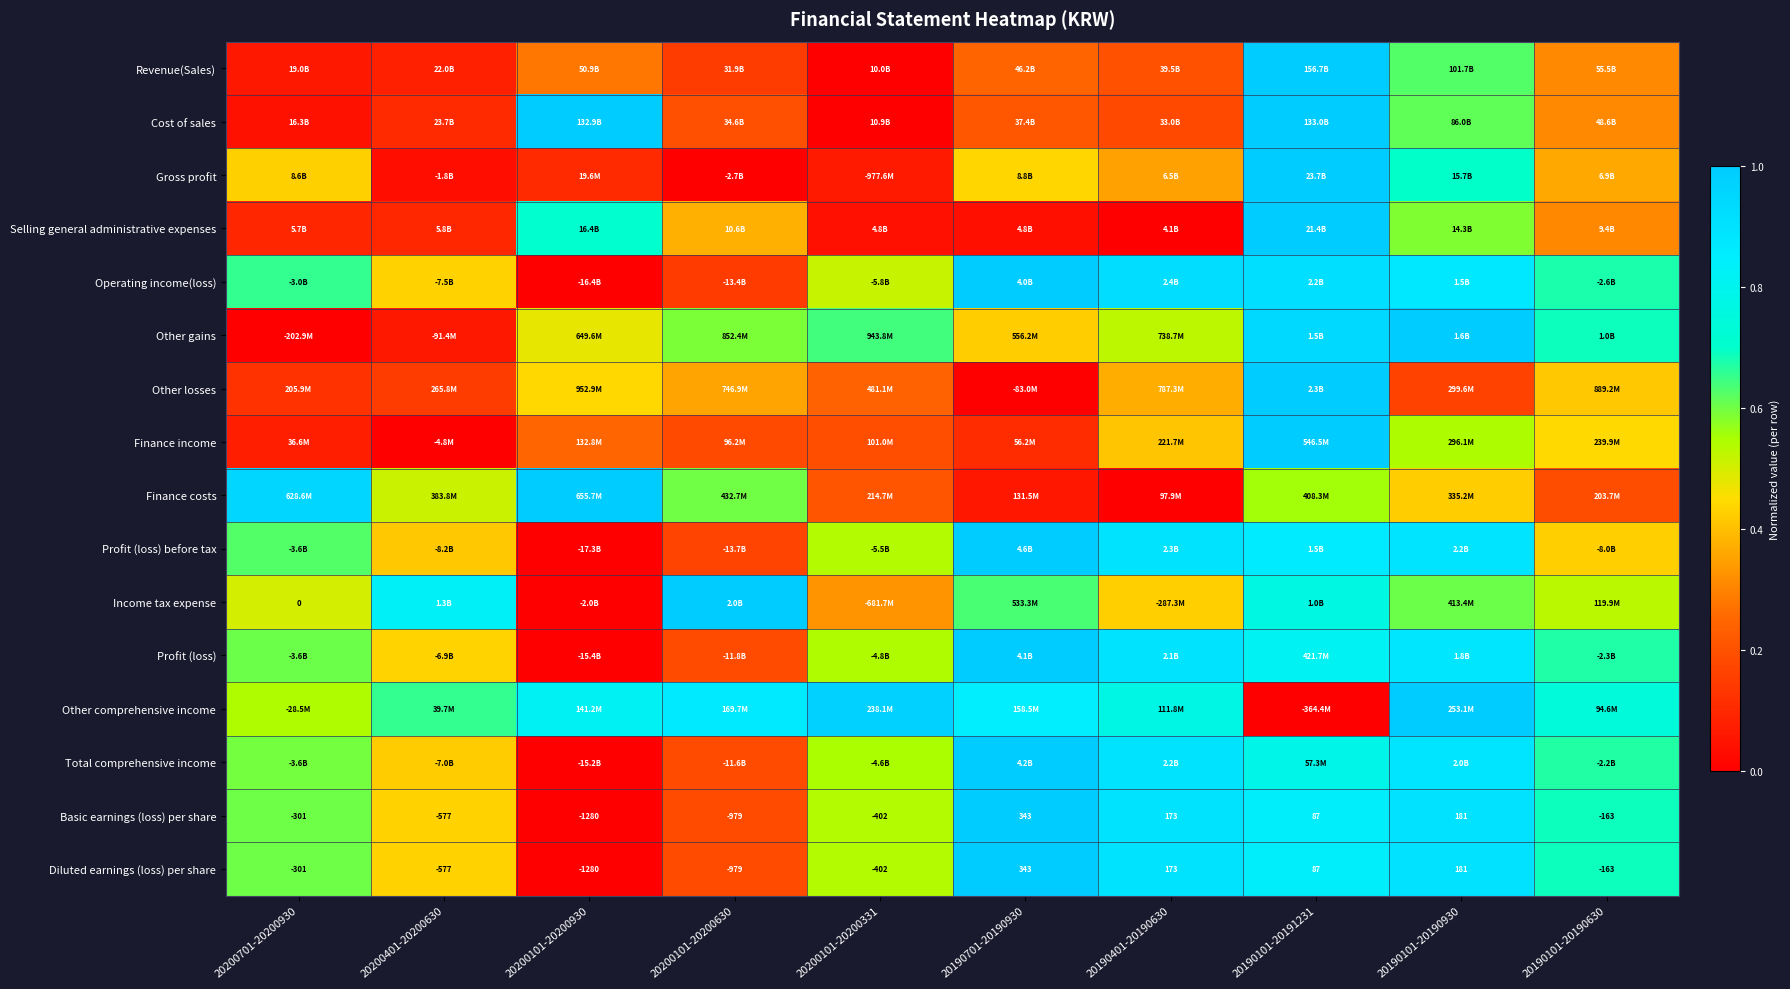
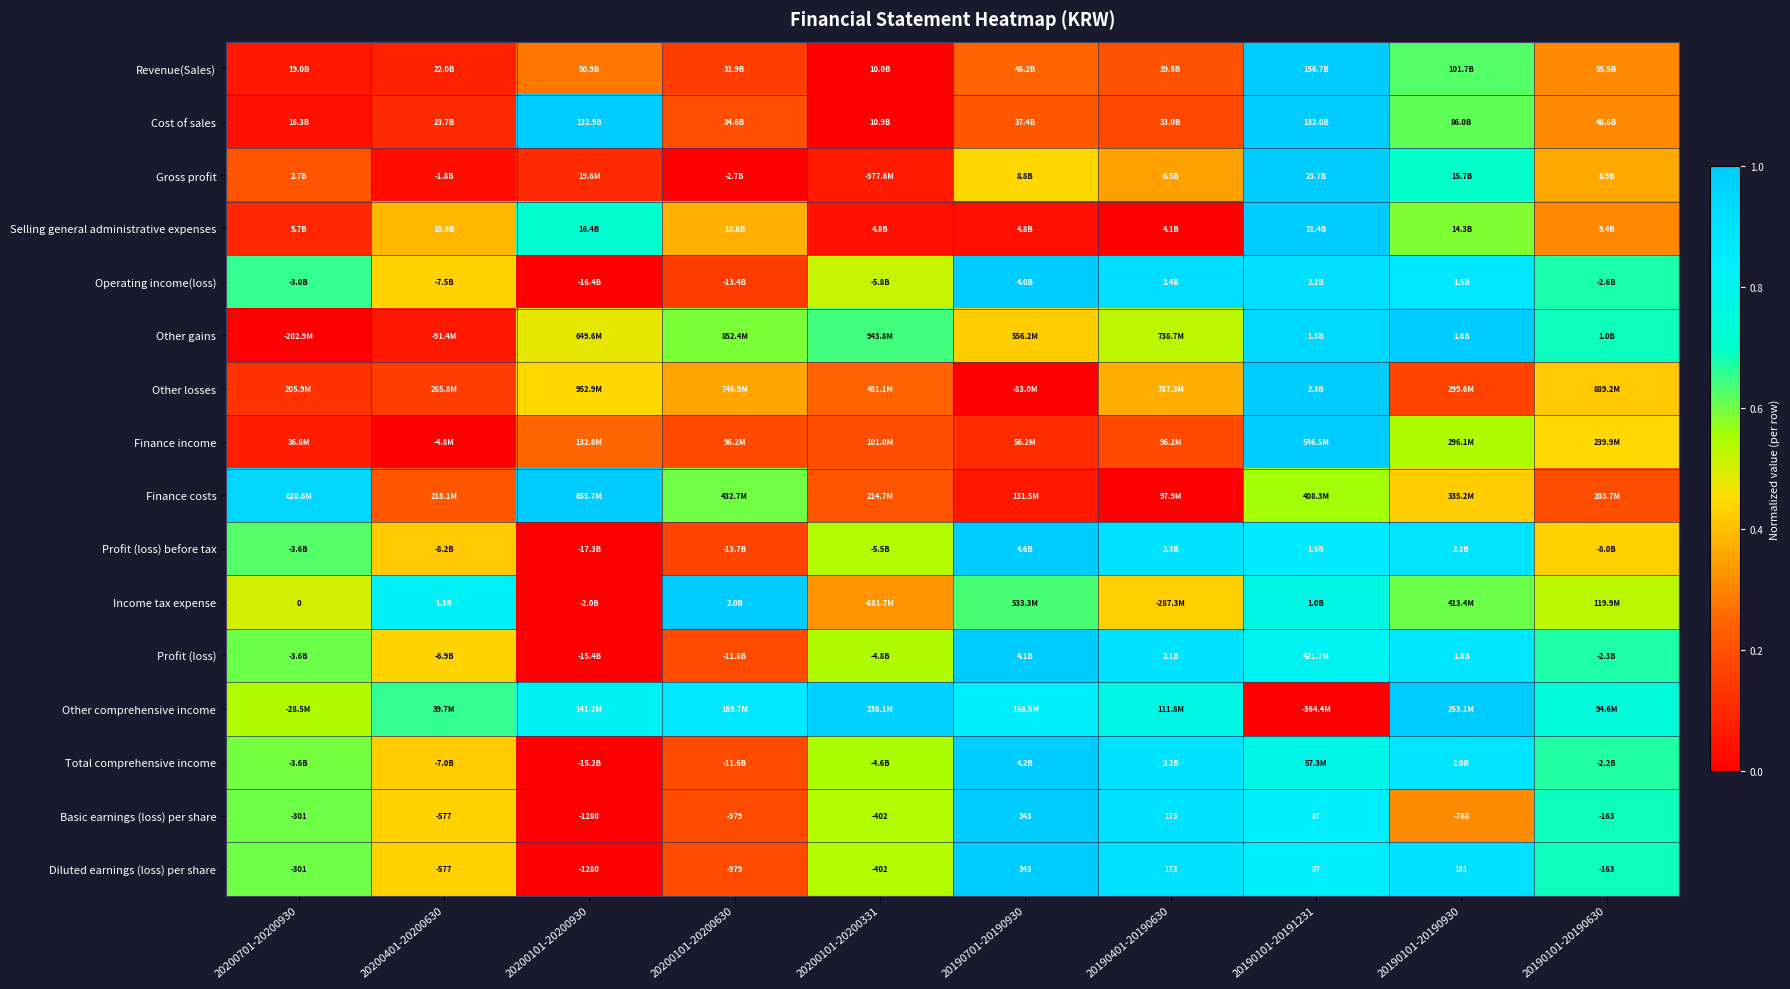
  {
    "Revenue(Sales)": {
      "20200701-20200930": "19.0B",
      "20200401-20200630": "22.0B",
      "20200101-20200930": "50.9B",
      "20200101-20200630": "31.9B",
      "20200101-20200331": "10.0B",
      "20190701-20190930": "46.2B",
      "20190401-20190630": "39.5B",
      "20190101-20191231": "156.7B",
      "20190101-20190930": "101.7B",
      "20190101-20190630": "55.5B"
    },
    "Cost of sales": {
      "20200701-20200930": "16.3B",
      "20200401-20200630": "23.7B",
      "20200101-20200930": "132.9B",
      "20200101-20200630": "34.6B",
      "20200101-20200331": "10.9B",
      "20190701-20190930": "37.4B",
      "20190401-20190630": "33.0B",
      "20190101-20191231": "133.0B",
      "20190101-20190930": "86.0B",
      "20190101-20190630": "48.6B"
    },
    "Gross profit": {
-     "20200701-20200930": "8.6B",
+     "20200701-20200930": "2.7B",
      "20200401-20200630": "-1.8B",
      "20200101-20200930": "19.6M",
      "20200101-20200630": "-2.7B",
      "20200101-20200331": "-977.6M",
      "20190701-20190930": "8.8B",
      "20190401-20190630": "6.5B",
      "20190101-20191231": "23.7B",
      "20190101-20190930": "15.7B",
      "20190101-20190630": "6.9B"
    },
    "Selling general administrative expenses": {
      "20200701-20200930": "5.7B",
-     "20200401-20200630": "5.8B",
+     "20200401-20200630": "10.8B",
      "20200101-20200930": "16.4B",
      "20200101-20200630": "10.6B",
      "20200101-20200331": "4.8B",
      "20190701-20190930": "4.8B",
      "20190401-20190630": "4.1B",
      "20190101-20191231": "21.4B",
      "20190101-20190930": "14.3B",
      "20190101-20190630": "9.4B"
    },
    "Operating income(loss)": {
      "20200701-20200930": "-3.0B",
      "20200401-20200630": "-7.5B",
      "20200101-20200930": "-16.4B",
      "20200101-20200630": "-13.4B",
      "20200101-20200331": "-5.8B",
      "20190701-20190930": "4.0B",
      "20190401-20190630": "2.4B",
      "20190101-20191231": "2.2B",
      "20190101-20190930": "1.5B",
      "20190101-20190630": "-2.6B"
    },
    "Other gains": {
      "20200701-20200930": "-202.9M",
      "20200401-20200630": "-91.4M",
      "20200101-20200930": "649.6M",
      "20200101-20200630": "852.4M",
      "20200101-20200331": "943.8M",
      "20190701-20190930": "556.2M",
      "20190401-20190630": "738.7M",
      "20190101-20191231": "1.5B",
      "20190101-20190930": "1.6B",
      "20190101-20190630": "1.0B"
    },
    "Other losses": {
      "20200701-20200930": "205.9M",
      "20200401-20200630": "265.8M",
      "20200101-20200930": "952.9M",
      "20200101-20200630": "746.9M",
      "20200101-20200331": "481.1M",
      "20190701-20190930": "-83.0M",
      "20190401-20190630": "787.3M",
      "20190101-20191231": "2.3B",
      "20190101-20190930": "299.6M",
      "20190101-20190630": "889.2M"
    },
    "Finance income": {
      "20200701-20200930": "36.6M",
      "20200401-20200630": "-4.8M",
      "20200101-20200930": "132.8M",
      "20200101-20200630": "96.2M",
      "20200101-20200331": "101.0M",
      "20190701-20190930": "56.2M",
-     "20190401-20190630": "221.7M",
+     "20190401-20190630": "96.2M",
      "20190101-20191231": "546.5M",
      "20190101-20190930": "296.1M",
      "20190101-20190630": "239.9M"
    },
    "Finance costs": {
      "20200701-20200930": "628.6M",
-     "20200401-20200630": "383.8M",
+     "20200401-20200630": "218.1M",
      "20200101-20200930": "655.7M",
      "20200101-20200630": "432.7M",
      "20200101-20200331": "214.7M",
      "20190701-20190930": "131.5M",
      "20190401-20190630": "97.9M",
      "20190101-20191231": "408.3M",
      "20190101-20190930": "335.2M",
      "20190101-20190630": "203.7M"
    },
    "Profit (loss) before tax": {
      "20200701-20200930": "-3.6B",
      "20200401-20200630": "-8.2B",
      "20200101-20200930": "-17.3B",
      "20200101-20200630": "-13.7B",
      "20200101-20200331": "-5.5B",
      "20190701-20190930": "4.6B",
      "20190401-20190630": "2.3B",
      "20190101-20191231": "1.5B",
      "20190101-20190930": "2.2B",
      "20190101-20190630": "-8.0B"
    },
    "Income tax expense": {
      "20200701-20200930": "0",
      "20200401-20200630": "1.3B",
      "20200101-20200930": "-2.0B",
      "20200101-20200630": "2.0B",
      "20200101-20200331": "-681.7M",
      "20190701-20190930": "533.3M",
      "20190401-20190630": "-287.3M",
      "20190101-20191231": "1.0B",
      "20190101-20190930": "413.4M",
      "20190101-20190630": "119.9M"
    },
    "Profit (loss)": {
      "20200701-20200930": "-3.6B",
      "20200401-20200630": "-6.9B",
      "20200101-20200930": "-15.4B",
      "20200101-20200630": "-11.8B",
      "20200101-20200331": "-4.8B",
      "20190701-20190930": "4.1B",
      "20190401-20190630": "2.1B",
      "20190101-20191231": "421.7M",
      "20190101-20190930": "1.8B",
      "20190101-20190630": "-2.3B"
    },
    "Other comprehensive income": {
      "20200701-20200930": "-28.5M",
      "20200401-20200630": "39.7M",
      "20200101-20200930": "141.2M",
      "20200101-20200630": "169.7M",
      "20200101-20200331": "238.1M",
      "20190701-20190930": "158.5M",
      "20190401-20190630": "111.8M",
      "20190101-20191231": "-364.4M",
      "20190101-20190930": "253.1M",
      "20190101-20190630": "94.6M"
    },
    "Total comprehensive income": {
      "20200701-20200930": "-3.6B",
      "20200401-20200630": "-7.0B",
      "20200101-20200930": "-15.2B",
      "20200101-20200630": "-11.6B",
      "20200101-20200331": "-4.6B",
      "20190701-20190930": "4.2B",
      "20190401-20190630": "2.2B",
      "20190101-20191231": "57.3M",
      "20190101-20190930": "2.0B",
      "20190101-20190630": "-2.2B"
    },
    "Basic earnings (loss) per share": {
      "20200701-20200930": "-301",
      "20200401-20200630": "-577",
      "20200101-20200930": "-1280",
      "20200101-20200630": "-979",
      "20200101-20200331": "-402",
      "20190701-20190930": "343",
      "20190401-20190630": "173",
      "20190101-20191231": "87",
-     "20190101-20190930": "181",
+     "20190101-20190930": "-768",
      "20190101-20190630": "-163"
    },
    "Diluted earnings (loss) per share": {
      "20200701-20200930": "-301",
      "20200401-20200630": "-577",
      "20200101-20200930": "-1280",
      "20200101-20200630": "-979",
      "20200101-20200331": "-402",
      "20190701-20190930": "343",
      "20190401-20190630": "173",
      "20190101-20191231": "87",
      "20190101-20190930": "181",
      "20190101-20190630": "-163"
    }
  }
